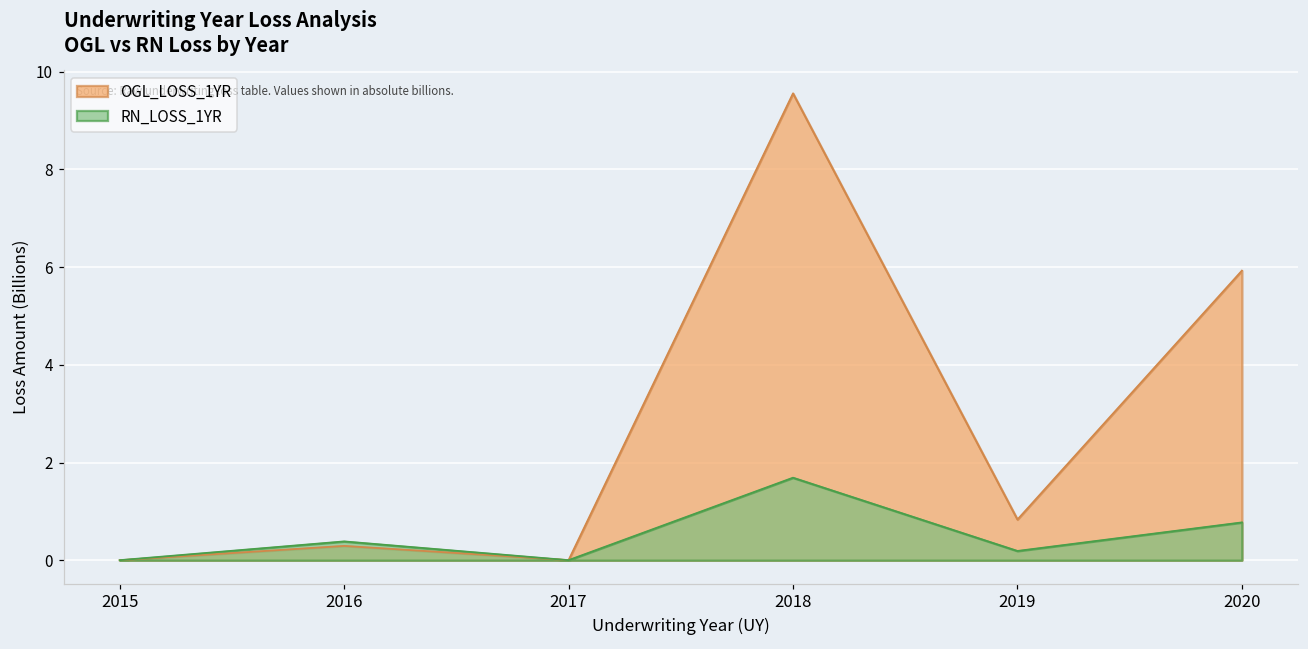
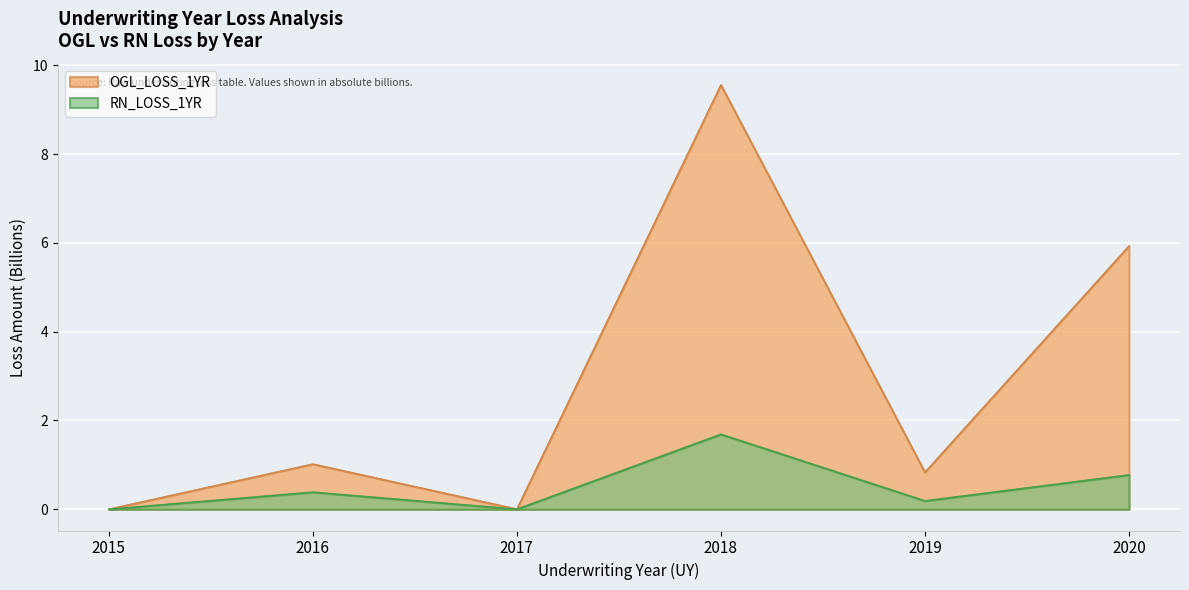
  {
    "OGL_LOSS_1YR": {
-     "2016": 0.3,
+     "2016": 1.0,
      "2018": 9.6,
      "2019": 0.8,
      "2020": 5.9
    },
    "RN_LOSS_1YR": {
      "2016": 0.4,
      "2018": 1.7,
      "2019": 0.2,
      "2020": 0.8
    }
  }
